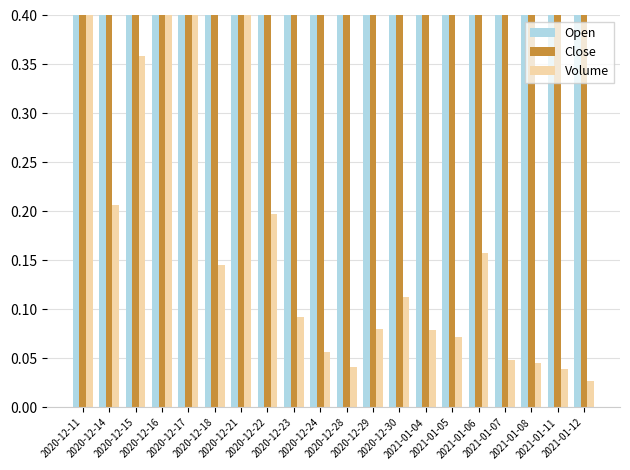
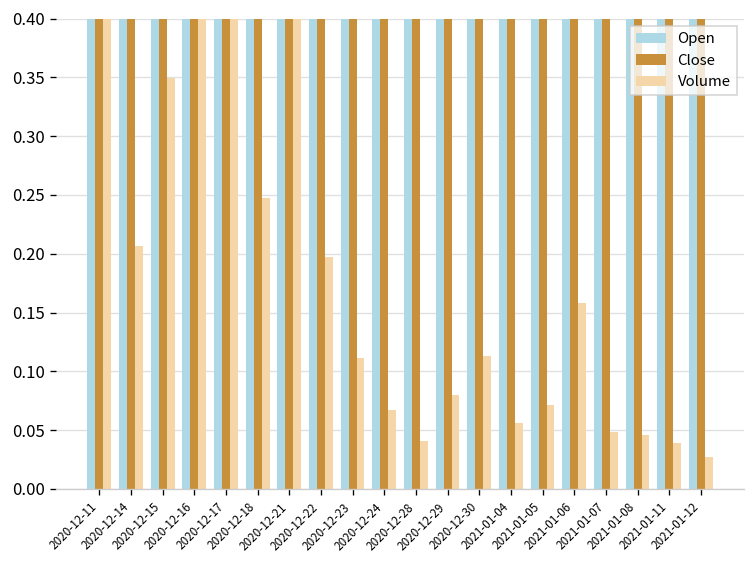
  {
    "Volume": {
      "2020-12-14": 0.21,
-     "2020-12-15": 0.36,
-     "2020-12-18": 0.15,
+     "2020-12-15": 0.35,
+     "2020-12-18": 0.25,
      "2020-12-22": 0.20,
-     "2020-12-23": 0.09,
-     "2020-12-24": 0.06,
+     "2020-12-23": 0.11,
+     "2020-12-24": 0.07,
      "2020-12-28": 0.04,
      "2020-12-29": 0.08,
      "2020-12-30": 0.11,
-     "2021-01-04": 0.08,
+     "2021-01-04": 0.06,
      "2021-01-05": 0.07,
      "2021-01-06": 0.16,
      "2021-01-07": 0.05,
      "2021-01-08": 0.05,
      "2021-01-11": 0.04,
      "2021-01-12": 0.03
    }
  }
